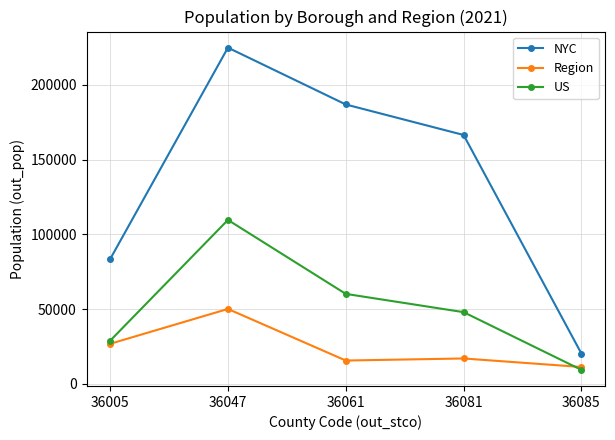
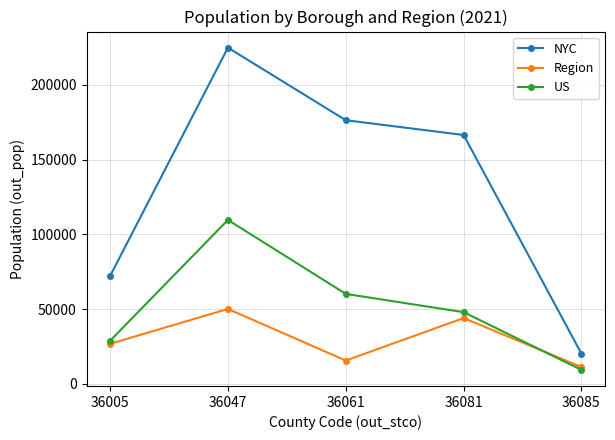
  {
    "NYC": {
-     "36005": 83000,
+     "36005": 72000,
      "36047": 225000,
-     "36061": 187000,
+     "36061": 176000,
      "36081": 167000,
      "36085": 20000
    },
    "Region": {
      "36005": 27000,
      "36047": 50000,
      "36061": 16000,
-     "36081": 17000,
+     "36081": 44000,
      "36085": 11000
    },
    "US": {
      "36005": 29000,
      "36047": 110000,
      "36061": 60000,
      "36081": 48000,
      "36085": 9000
    }
  }
